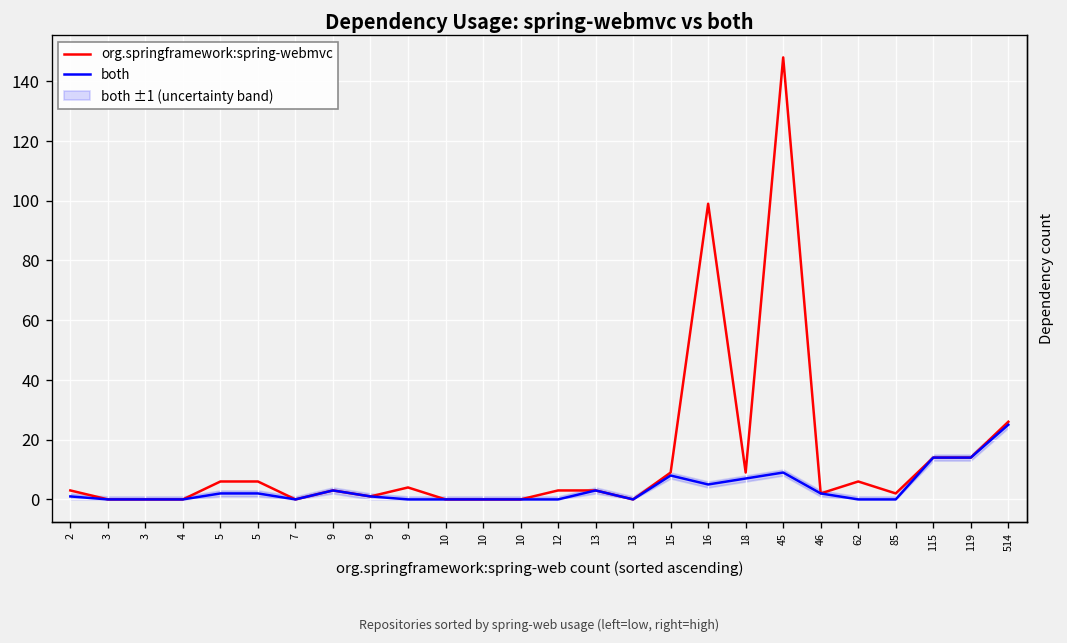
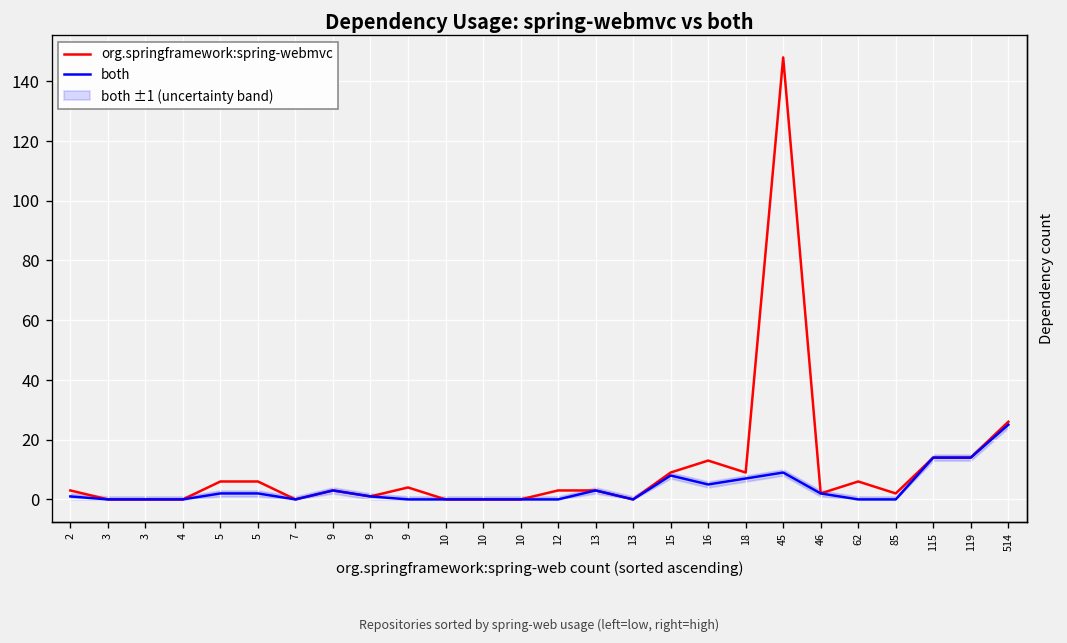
  {
    "org.springframework:spring-webmvc": {
      "12": 3,
-     "16": 99,
+     "16": 13,
      "45": 148,
      "62": 6
    }
  }
